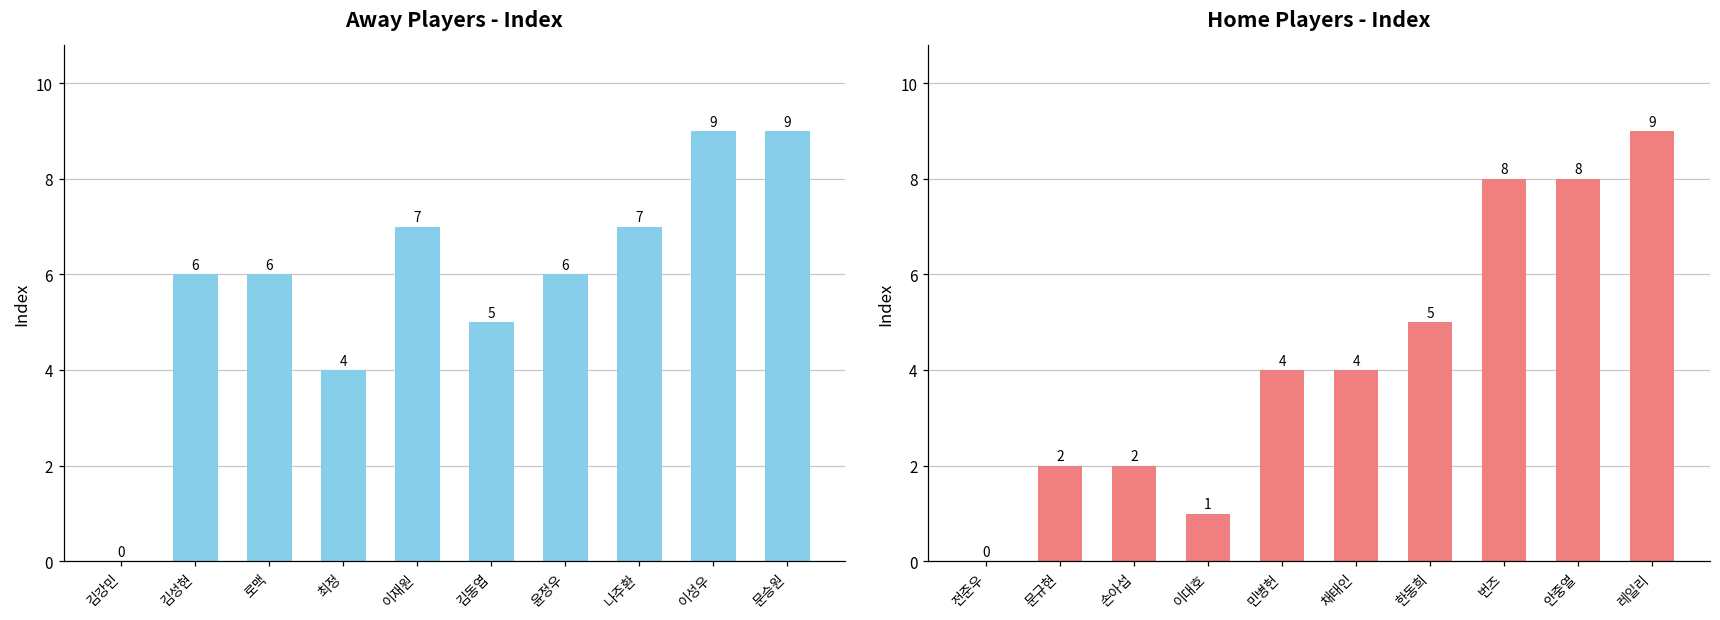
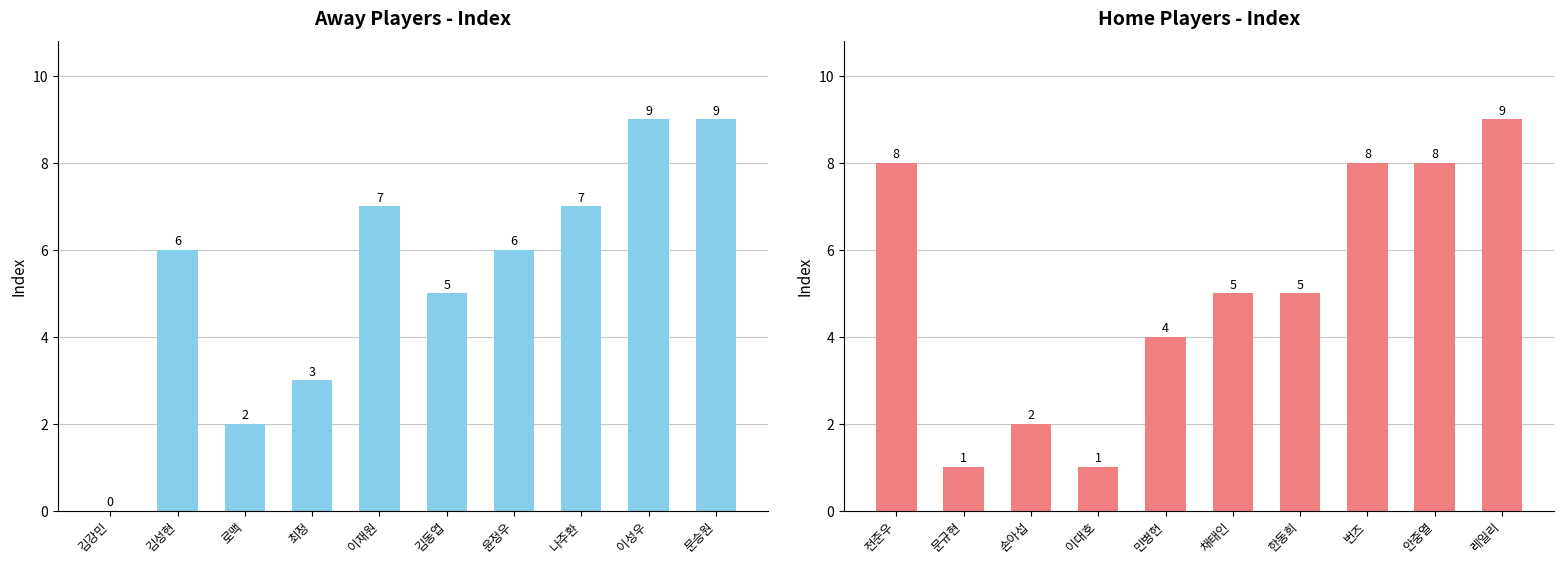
  {
    "Away Players - Index": {
      "김강민": 0,
      "김성현": 6,
-     "로맥": 6,
-     "최정": 4,
+     "로맥": 2,
+     "최정": 3,
      "이재원": 7,
      "김동엽": 5,
      "윤정우": 6,
      "나주환": 7,
      "이성우": 9,
      "문승원": 9
    },
    "Home Players - Index": {
-     "전준우": 0,
-     "문규현": 2,
+     "전준우": 8,
+     "문규현": 1,
      "손아섭": 2,
      "이대호": 1,
      "민병헌": 4,
-     "채태인": 4,
+     "채태인": 5,
      "한동희": 5,
      "번즈": 8,
      "안중열": 8,
      "레일리": 9
    }
  }
